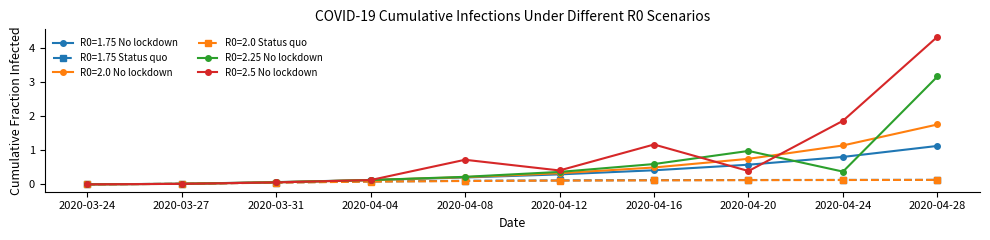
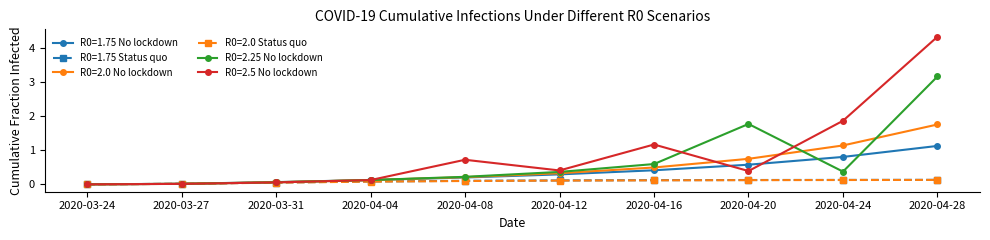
  {
    "R0=2.25 No lockdown": {
      "2020-04-16": 0.6,
-     "2020-04-20": 1.0,
+     "2020-04-20": 1.8,
      "2020-04-24": 0.4,
      "2020-04-28": 3.2
    },
    "R0=2.5 No lockdown": {
      "2020-04-08": 0.7,
      "2020-04-16": 1.2,
      "2020-04-20": 0.4,
      "2020-04-24": 1.9,
      "2020-04-28": 4.3
    }
  }
